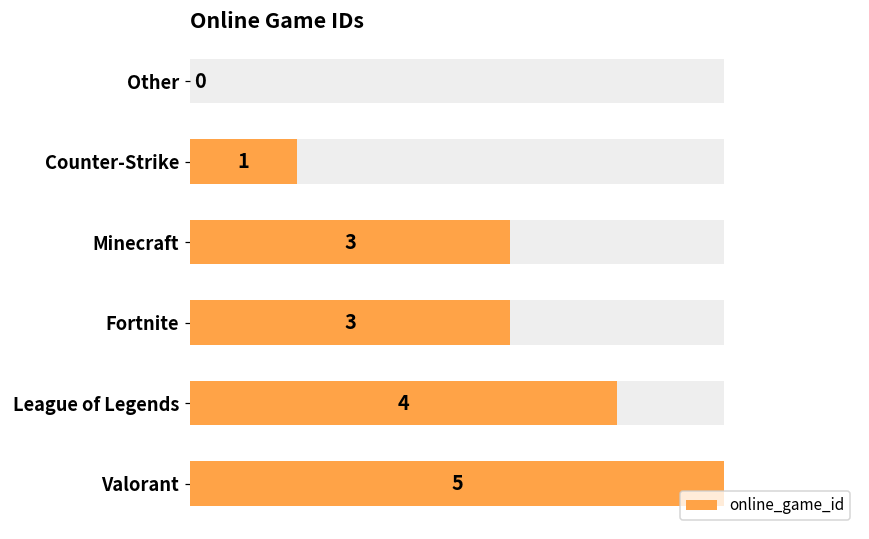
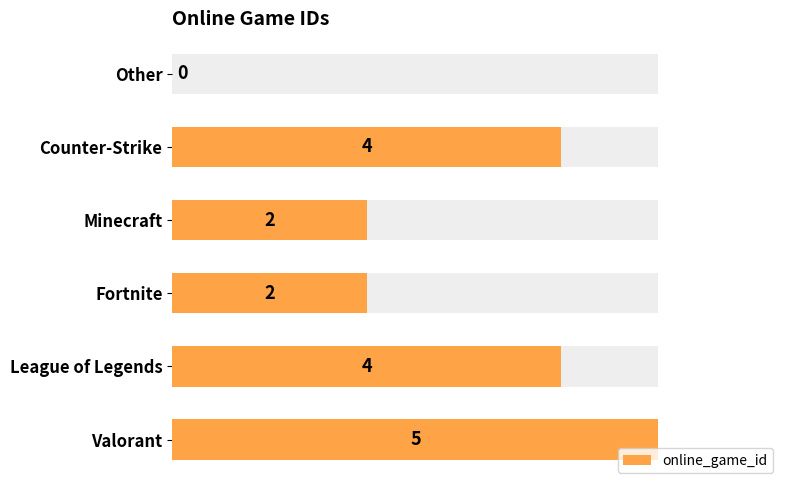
  {
    "online_game_id": {
      "Other": 0,
-     "Counter-Strike": 1,
-     "Minecraft": 3,
-     "Fortnite": 3,
+     "Counter-Strike": 4,
+     "Minecraft": 2,
+     "Fortnite": 2,
      "Valorant": 5
    }
  }
